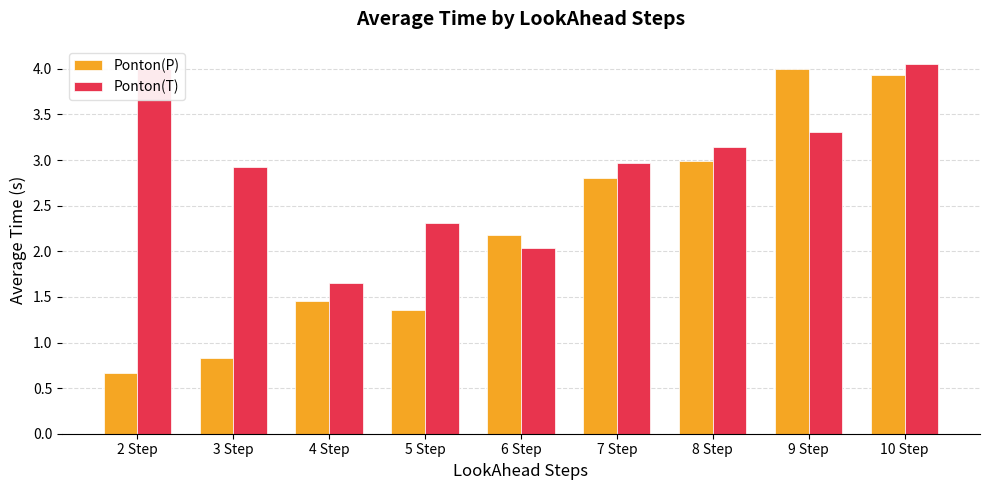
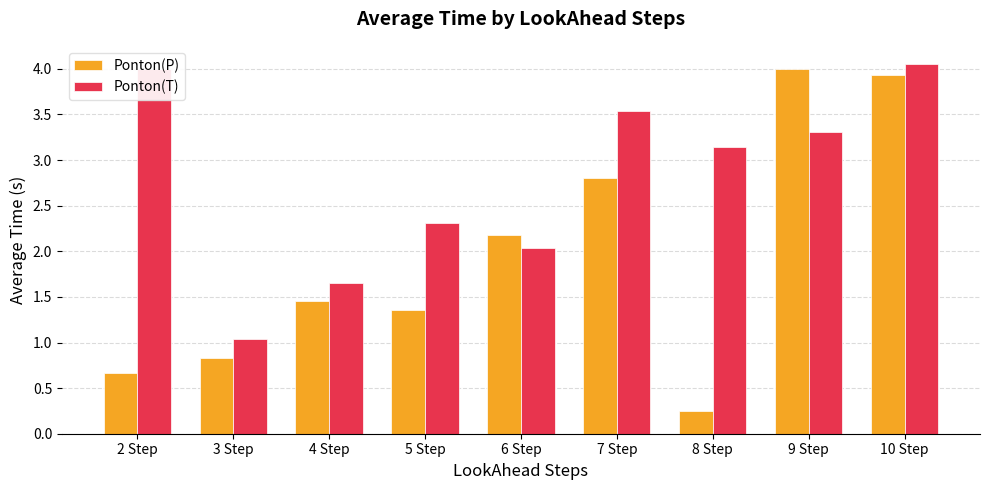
  {
    "Ponton(P)": {
      "2 Step": 0.7,
      "3 Step": 0.8,
      "4 Step": 1.5,
      "5 Step": 1.4,
      "6 Step": 2.2,
      "7 Step": 2.8,
-     "8 Step": 3.0,
+     "8 Step": 0.2,
      "9 Step": 4.0,
      "10 Step": 3.9
    },
    "Ponton(T)": {
-     "3 Step": 2.9,
+     "3 Step": 1.0,
      "4 Step": 1.6,
      "5 Step": 2.3,
      "6 Step": 2.0,
-     "7 Step": 3.0,
+     "7 Step": 3.5,
      "8 Step": 3.1,
      "9 Step": 3.3,
      "10 Step": 4.1
    }
  }
